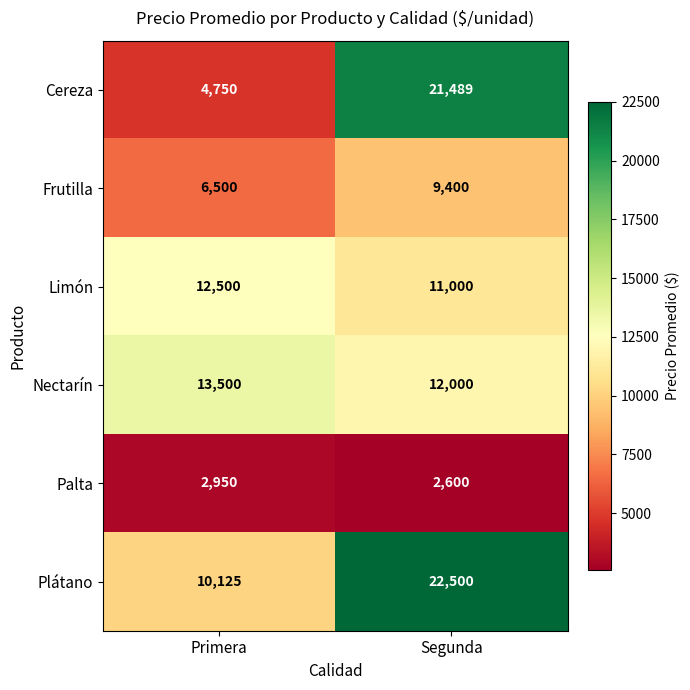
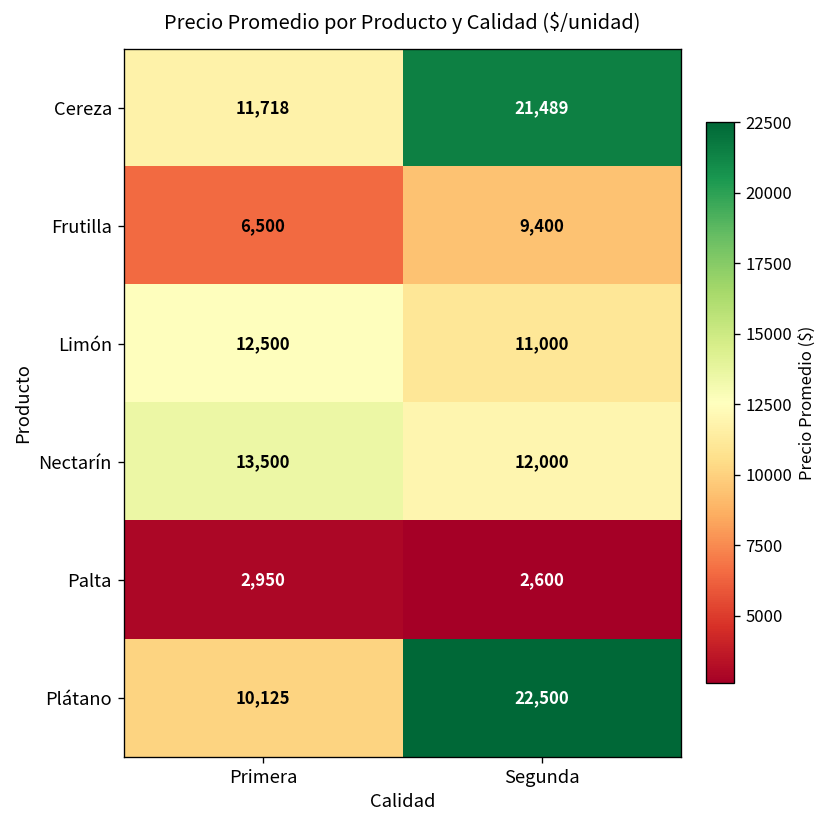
  {
    "Cereza": {
-     "Primera": "4,750",
+     "Primera": "11,718",
      "Segunda": "21,489"
    },
    "Frutilla": {
      "Primera": "6,500",
      "Segunda": "9,400"
    },
    "Limón": {
      "Primera": "12,500",
      "Segunda": "11,000"
    },
    "Nectarín": {
      "Primera": "13,500",
      "Segunda": "12,000"
    },
    "Palta": {
      "Primera": "2,950",
      "Segunda": "2,600"
    },
    "Plátano": {
      "Primera": "10,125",
      "Segunda": "22,500"
    }
  }
